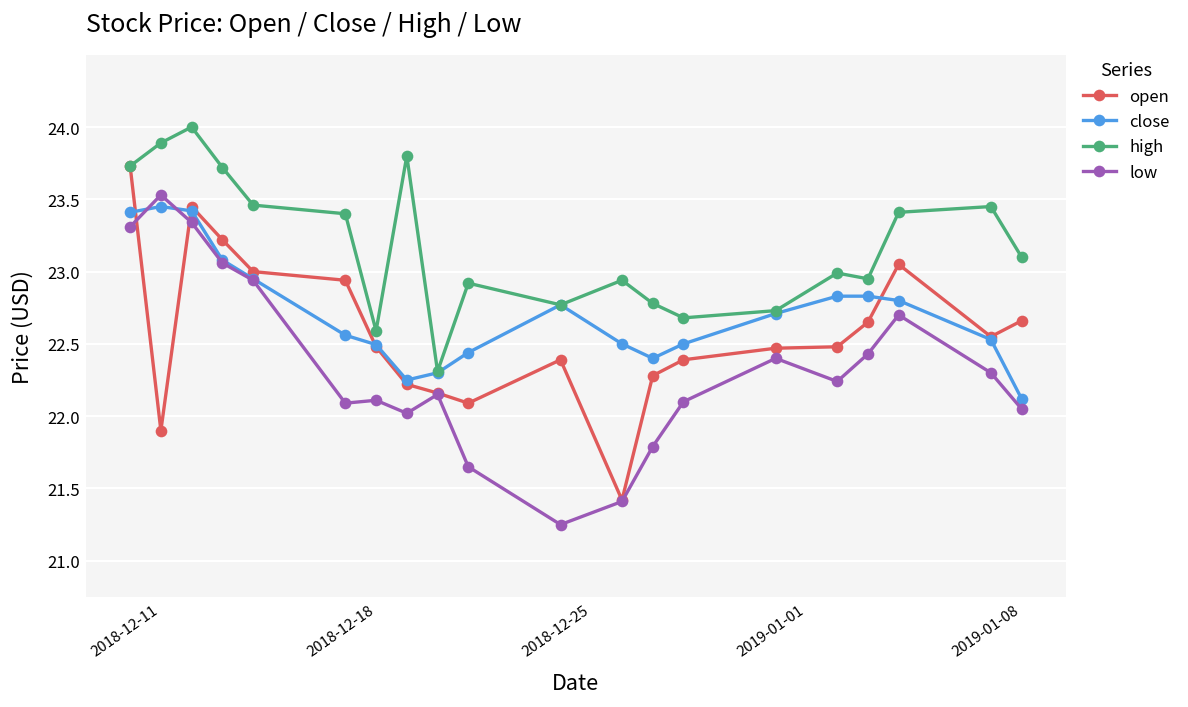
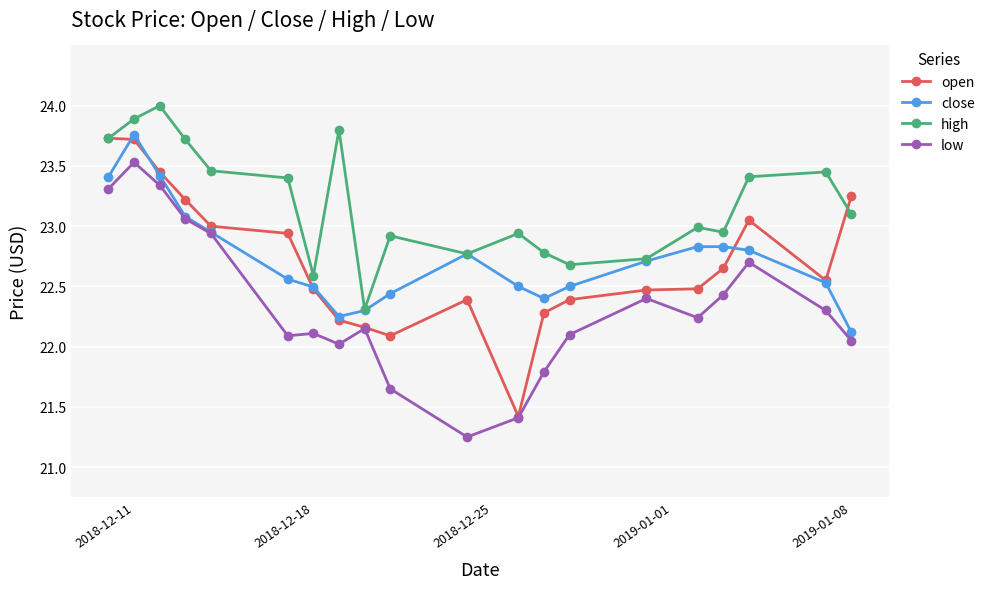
  {
    "open": {
-     "2018-12-11": 21.90,
-     "2019-01-08": 22.66
+     "2018-12-11": 23.72,
+     "2019-01-08": 23.25
    },
    "close": {
-     "2018-12-11": 23.45,
+     "2018-12-11": 23.76,
      "2019-01-08": 22.12
    },
    "high": {
      "2018-12-11": 23.89,
      "2018-12-18": 22.59,
      "2019-01-08": 23.10
    },
    "low": {
      "2018-12-11": 23.53,
      "2018-12-18": 22.11,
      "2019-01-08": 22.05
    }
  }
